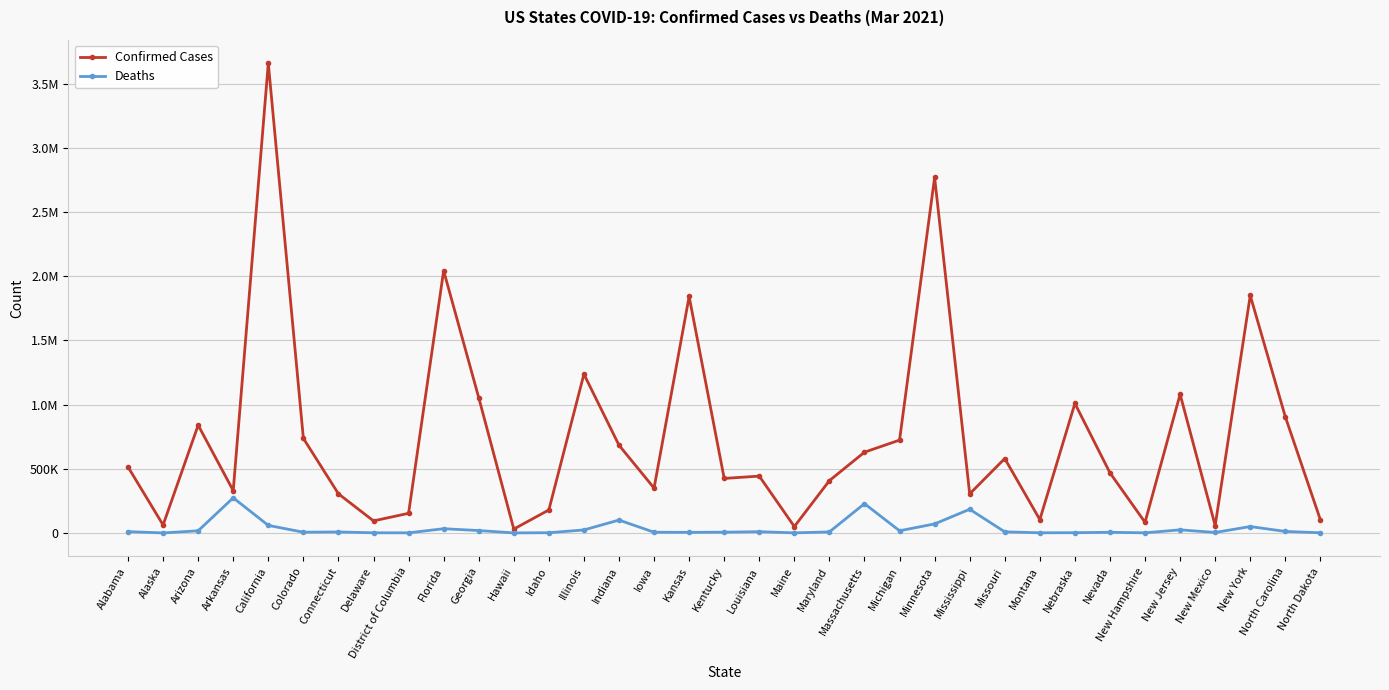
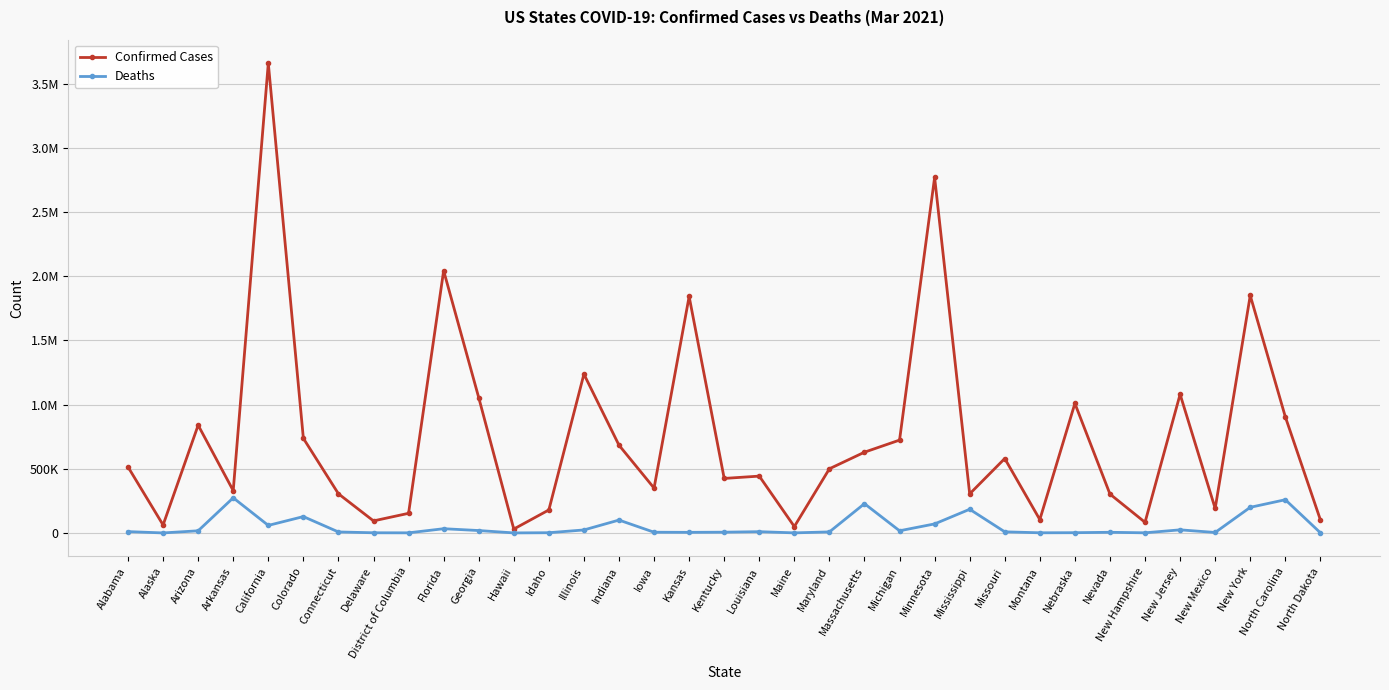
  {
    "Confirmed Cases": {
      "Alabama": 510000,
      "Alaska": 60000,
      "Arizona": 840000,
      "Arkansas": 330000,
      "California": 3660000,
      "Colorado": 740000,
      "Connecticut": 310000,
      "Delaware": 90000,
      "District of Columbia": 150000,
      "Florida": 2040000,
      "Georgia": 1060000,
      "Hawaii": 30000,
      "Idaho": 180000,
      "Illinois": 1240000,
      "Indiana": 680000,
      "Iowa": 350000,
      "Kansas": 1840000,
      "Kentucky": 430000,
      "Louisiana": 440000,
      "Maine": 50000,
-     "Maryland": 410000,
+     "Maryland": 500000,
      "Massachusetts": 630000,
      "Michigan": 720000,
      "Minnesota": 2770000,
      "Mississippi": 300000,
      "Missouri": 580000,
      "Montana": 100000,
      "Nebraska": 1010000,
-     "Nevada": 470000,
+     "Nevada": 300000,
      "New Hampshire": 80000,
      "New Jersey": 1080000,
-     "New Mexico": 60000,
+     "New Mexico": 190000,
      "New York": 1850000,
      "North Carolina": 910000,
      "North Dakota": 100000
    },
    "Deaths": {
      "Alabama": 10000,
      "Alaska": 0,
      "Arizona": 20000,
      "Arkansas": 270000,
      "California": 60000,
-     "Colorado": 10000,
+     "Colorado": 130000,
      "Connecticut": 10000,
      "Delaware": 0,
      "District of Columbia": 0,
      "Florida": 30000,
      "Georgia": 20000,
      "Hawaii": 0,
      "Idaho": 0,
      "Illinois": 20000,
      "Indiana": 100000,
      "Iowa": 10000,
      "Kansas": 0,
      "Kentucky": 10000,
      "Louisiana": 10000,
      "Maine": 0,
      "Maryland": 10000,
      "Massachusetts": 230000,
      "Michigan": 20000,
      "Minnesota": 70000,
      "Mississippi": 180000,
      "Missouri": 10000,
      "Montana": 0,
      "Nebraska": 0,
      "Nevada": 10000,
      "New Hampshire": 0,
      "New Jersey": 20000,
      "New Mexico": 0,
-     "New York": 50000,
-     "North Carolina": 10000,
+     "New York": 200000,
+     "North Carolina": 260000,
      "North Dakota": 0
    }
  }
